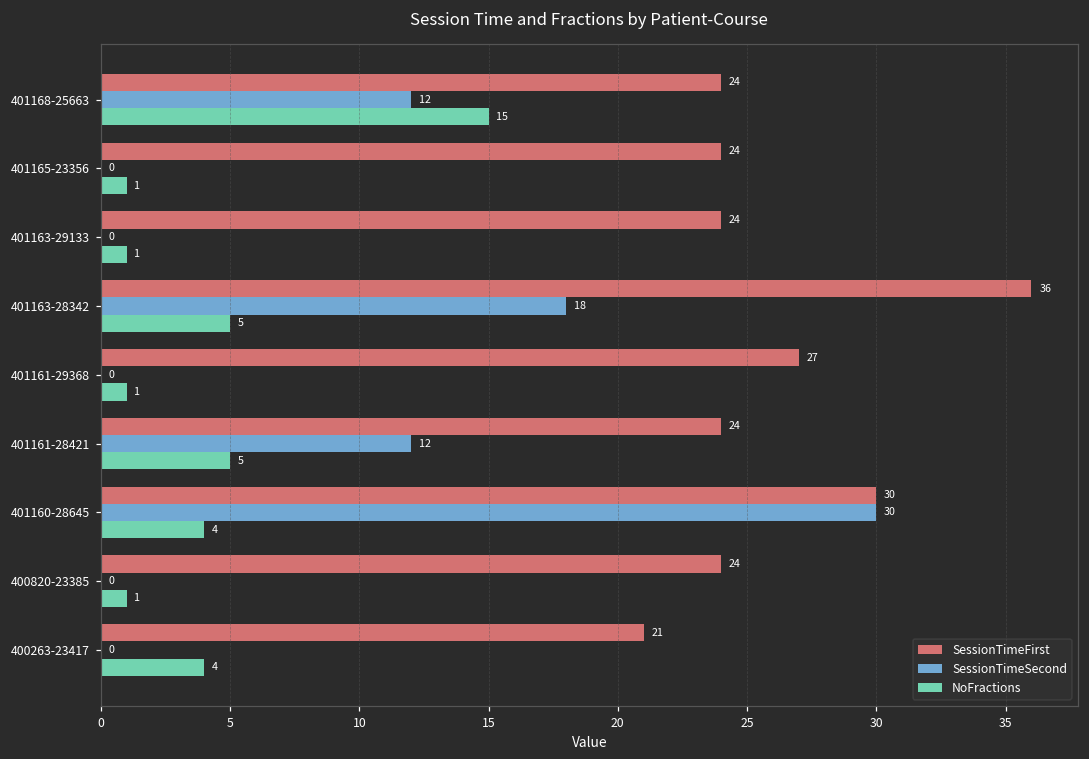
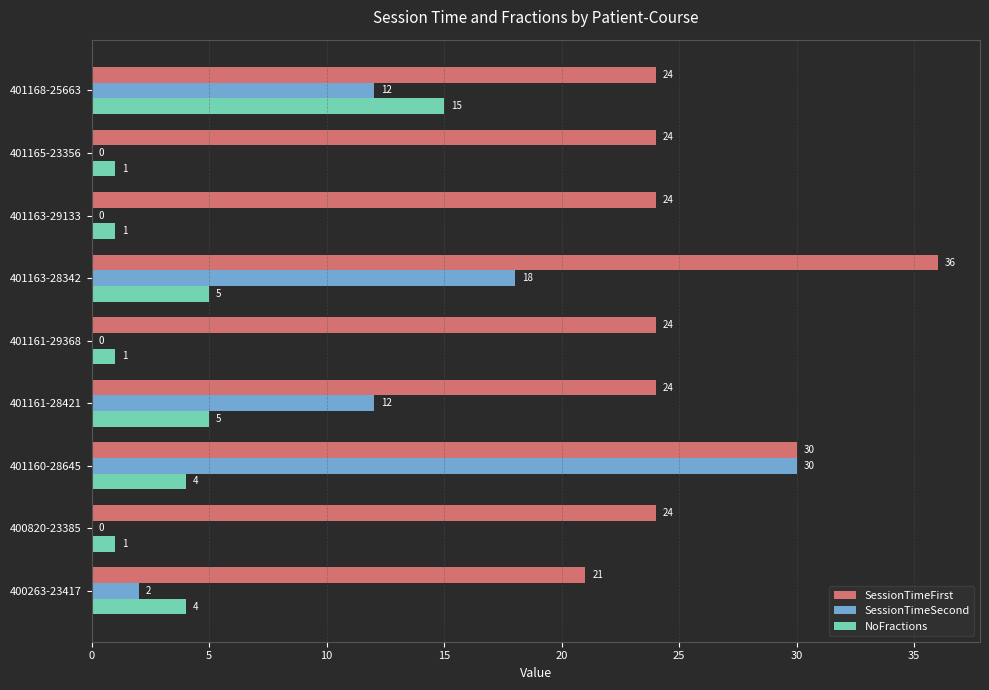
  {
    "SessionTimeFirst": {
      "401168-25663": 24,
      "401165-23356": 24,
      "401163-29133": 24,
      "401163-28342": 36,
-     "401161-29368": 27,
+     "401161-29368": 24,
      "401161-28421": 24,
      "401160-28645": 30,
      "400820-23385": 24,
      "400263-23417": 21
    },
    "SessionTimeSecond": {
      "401168-25663": 12,
      "401165-23356": 0,
      "401163-29133": 0,
      "401163-28342": 18,
      "401161-29368": 0,
      "401161-28421": 12,
      "401160-28645": 30,
      "400820-23385": 0,
-     "400263-23417": 0
+     "400263-23417": 2
    },
    "NoFractions": {
      "401168-25663": 15,
      "401165-23356": 1,
      "401163-29133": 1,
      "401163-28342": 5,
      "401161-29368": 1,
      "401161-28421": 5,
      "401160-28645": 4,
      "400820-23385": 1,
      "400263-23417": 4
    }
  }
